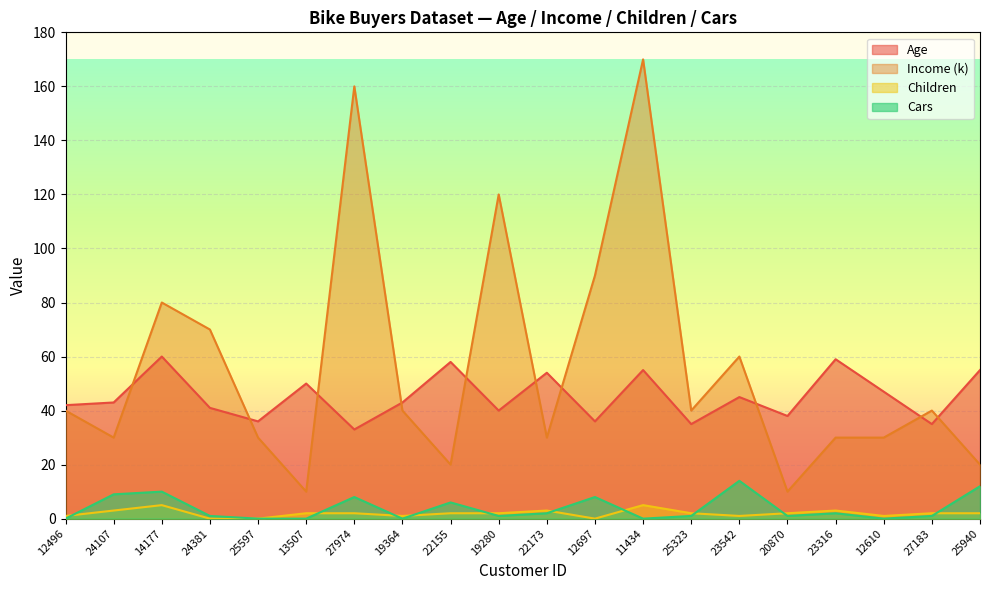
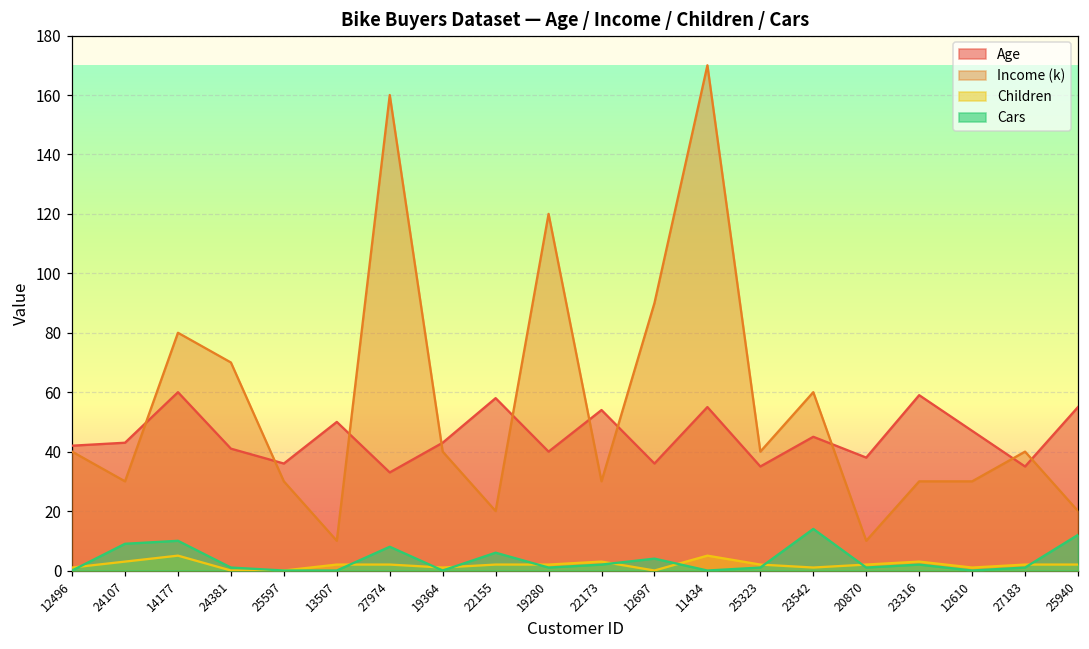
  {
    "Cars": {
      "12496": 0,
      "24107": 9,
      "14177": 10,
      "24381": 1,
      "13507": 0,
      "27974": 8,
      "19364": 0,
      "22155": 6,
      "19280": 1,
      "22173": 2,
-     "12697": 8,
+     "12697": 4,
      "11434": 0,
      "25323": 1,
      "23542": 14,
      "20870": 1,
      "23316": 2,
      "12610": 0,
      "27183": 1,
      "25940": 12
    }
  }
